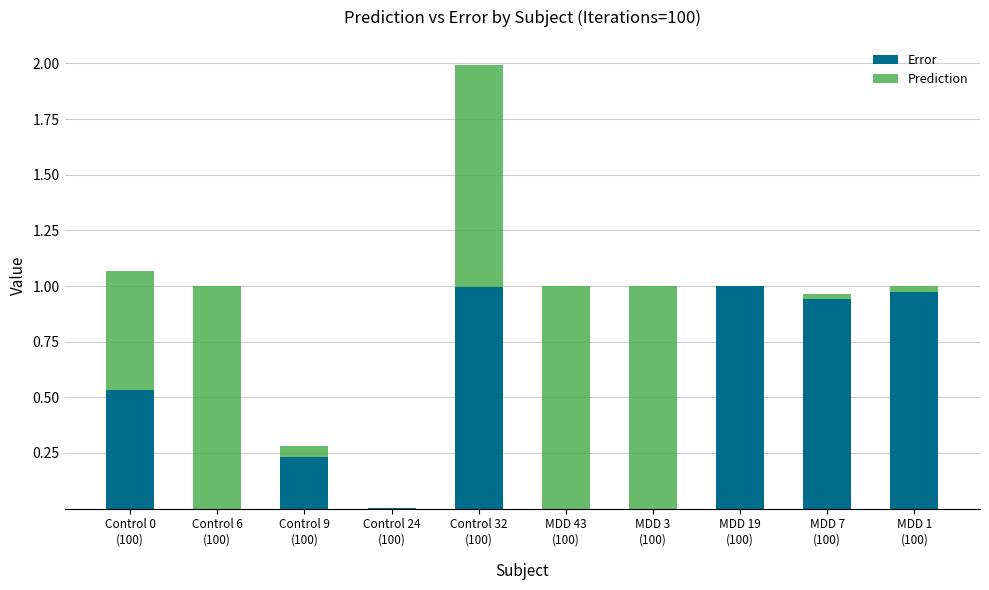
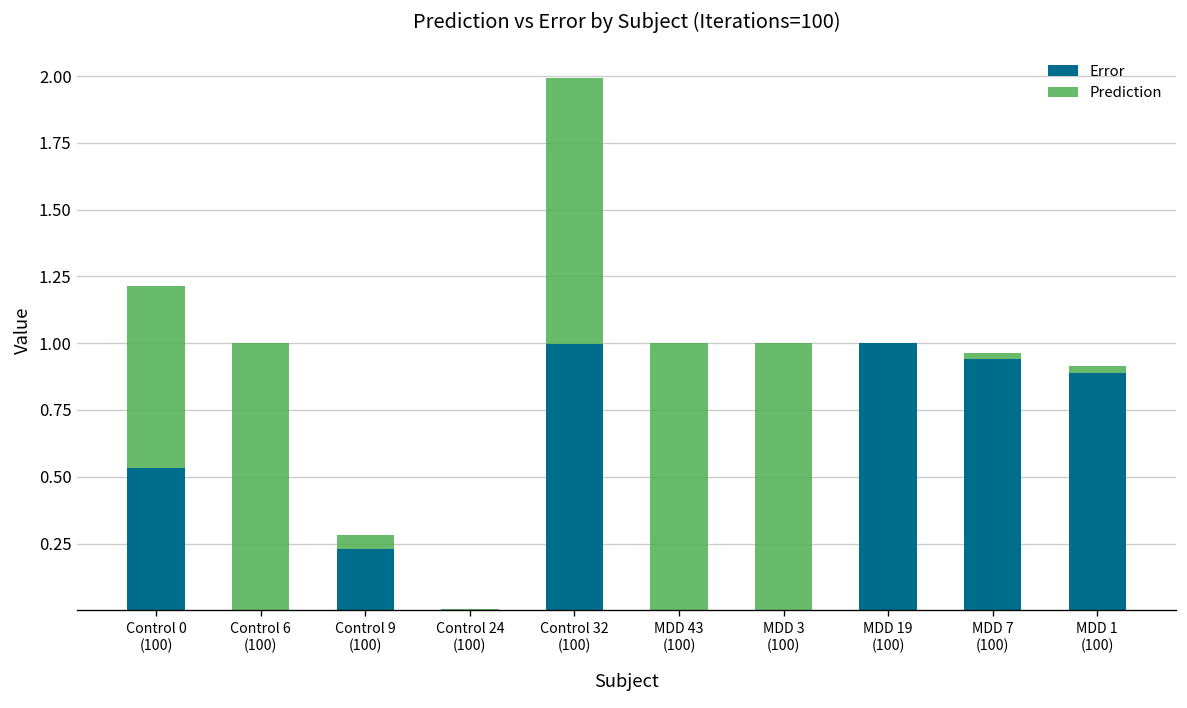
  {
    "Error": {
      "Control 0 (100)": 0.53,
      "Control 9 (100)": 0.23,
      "Control 32 (100)": 1.00,
      "MDD 19 (100)": 1.00,
      "MDD 7 (100)": 0.94,
-     "MDD 1 (100)": 0.97
+     "MDD 1 (100)": 0.89
    },
    "Prediction": {
-     "Control 0 (100)": 0.53,
+     "Control 0 (100)": 0.68,
      "Control 6 (100)": 1.00,
      "Control 9 (100)": 0.05,
      "Control 32 (100)": 1.00,
      "MDD 43 (100)": 1.00,
      "MDD 3 (100)": 1.00,
      "MDD 7 (100)": 0.02,
      "MDD 1 (100)": 0.03
    }
  }
